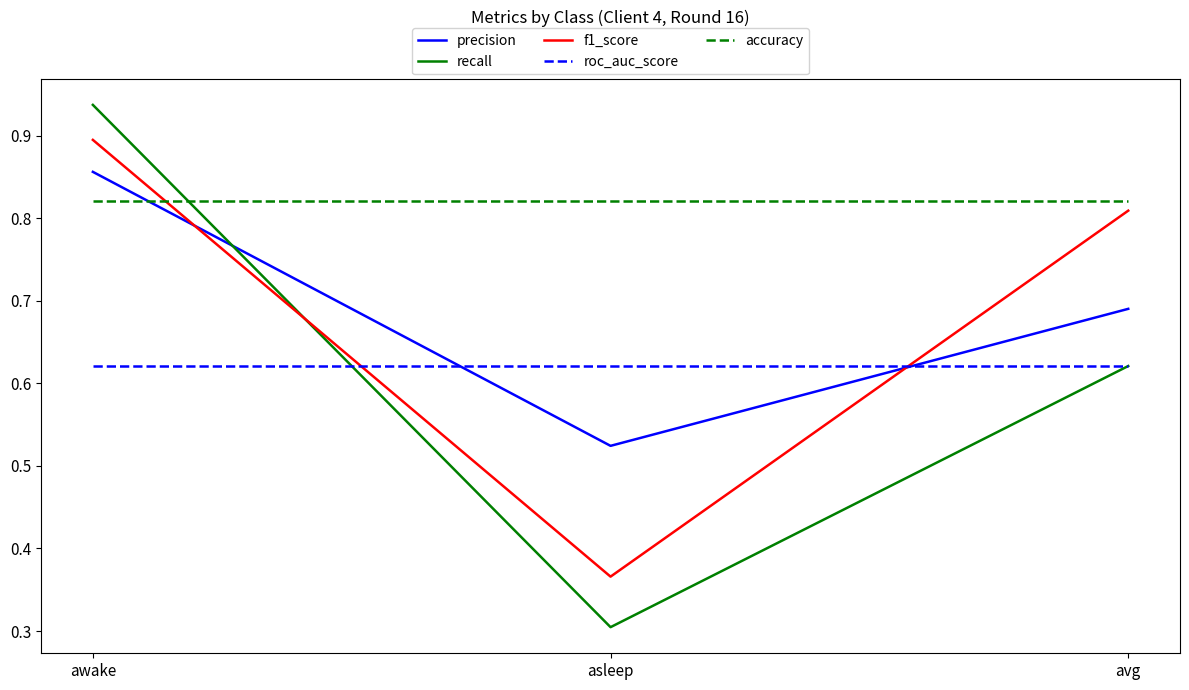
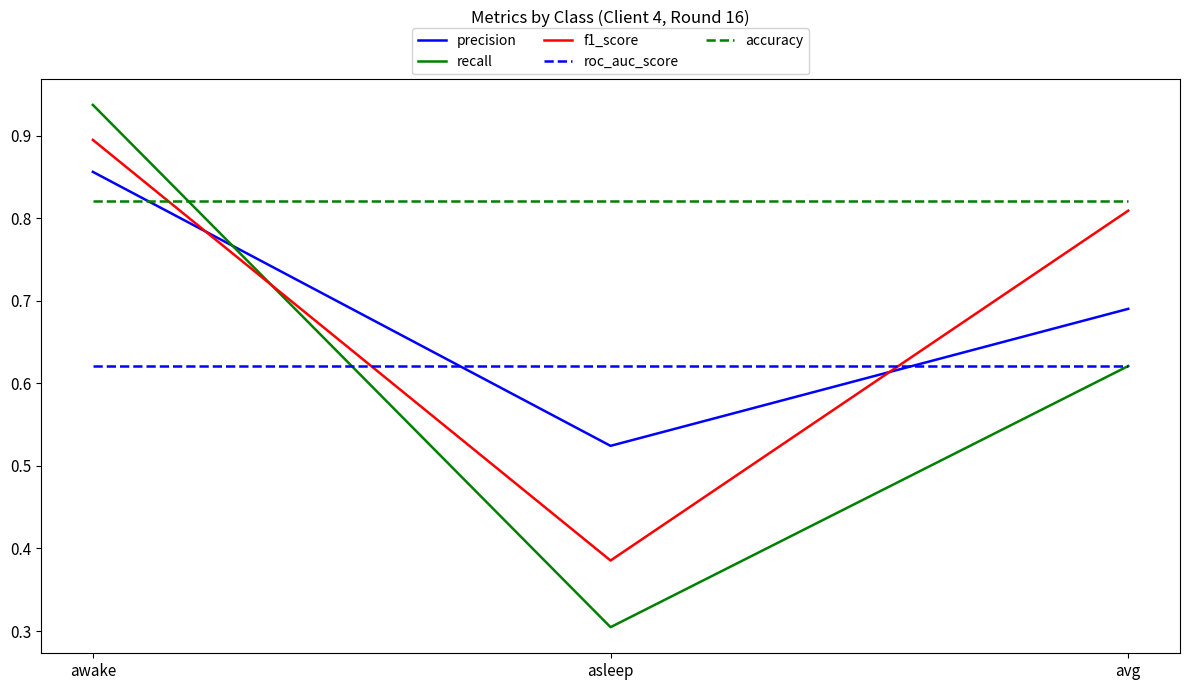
  {
    "f1_score": {
      "awake": 0.90,
-     "asleep": 0.37,
+     "asleep": 0.39,
      "avg": 0.81
    }
  }
